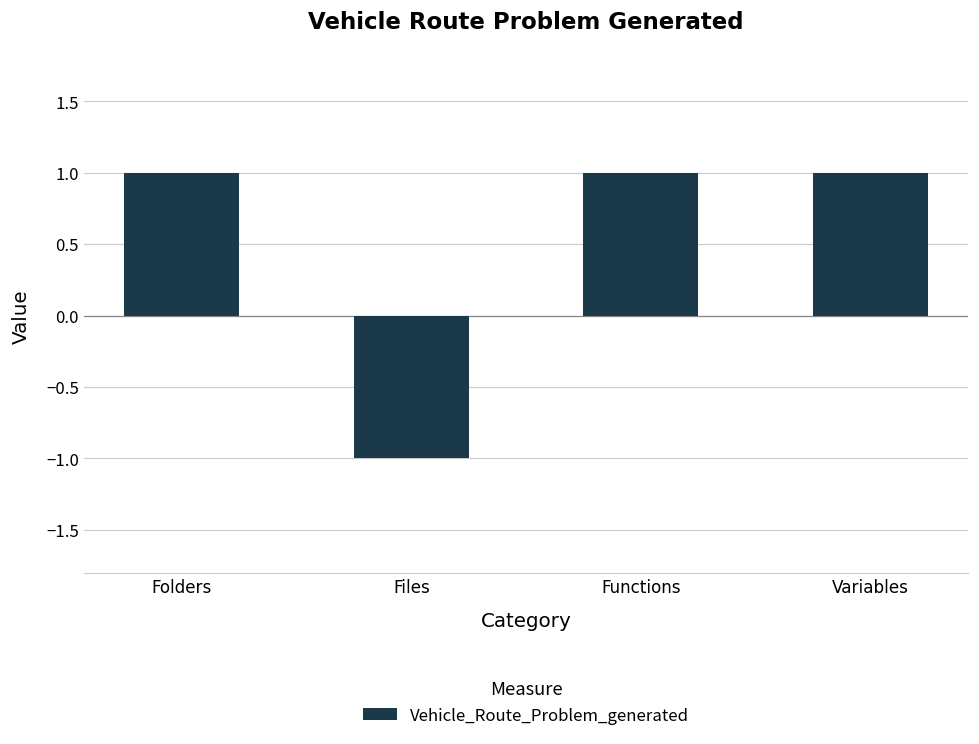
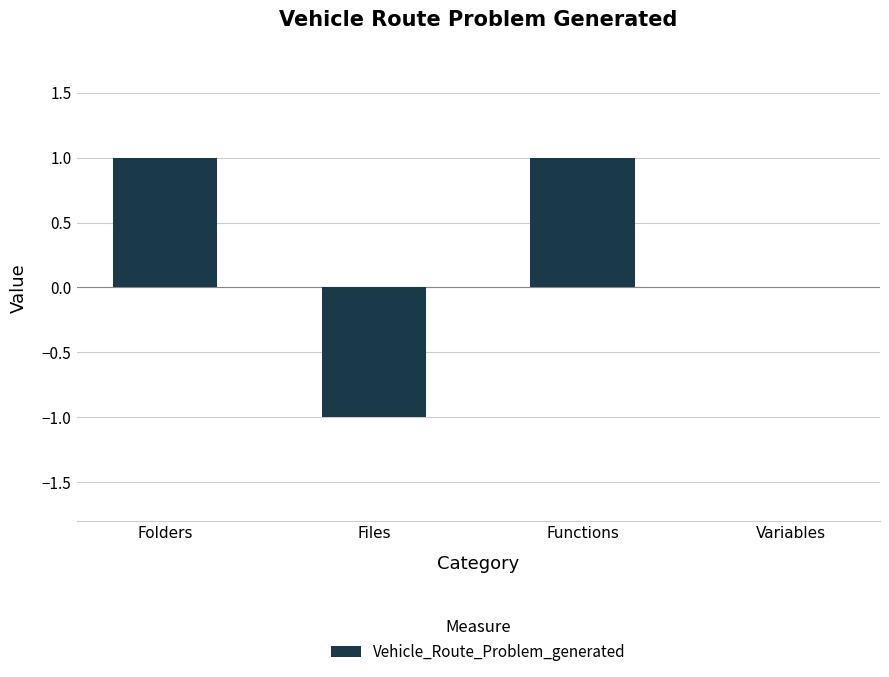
  {
    "Folders": 1,
    "Files": -1,
    "Functions": 1,
-   "Variables": 1
+   "Variables": 0
  }
